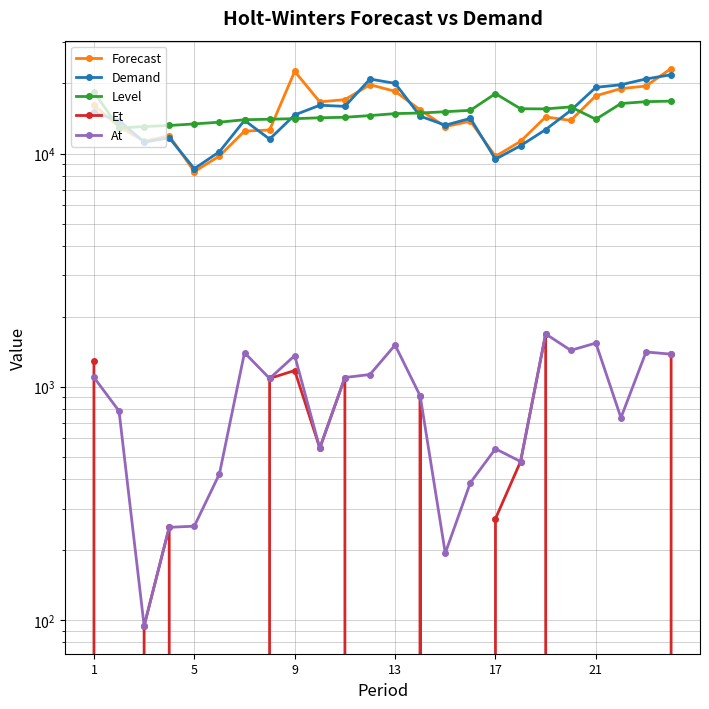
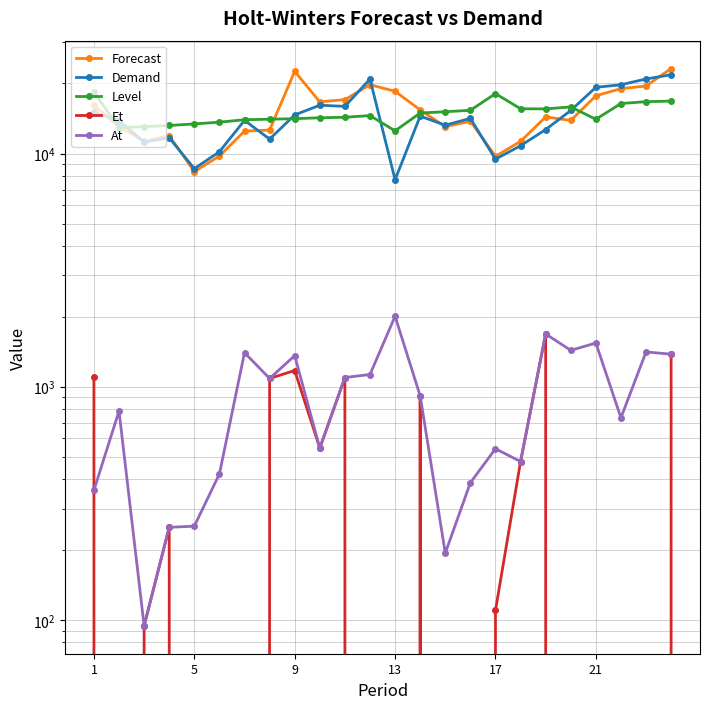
  {
    "Forecast": {
      "5": 8400,
      "9": 23000,
      "13": 18000,
      "17": 9700,
      "21": 18000
    },
    "Demand": {
      "5": 8600,
      "9": 15000,
-     "13": 20000,
+     "13": 7700,
      "17": 9500,
      "21": 19000
    },
    "Level": {
      "5": 13000,
      "9": 14000,
-     "13": 15000,
+     "13": 13000,
      "17": 18000,
      "21": 14000
    },
    "Et": {
-     "1": 1300,
+     "1": 1100,
      "9": 1200,
-     "17": 270
+     "17": 110
    },
    "At": {
-     "1": 1100,
+     "1": 360,
      "5": 250,
      "9": 1400,
-     "13": 1500,
+     "13": 2000,
      "17": 540,
      "21": 1500
    }
  }
